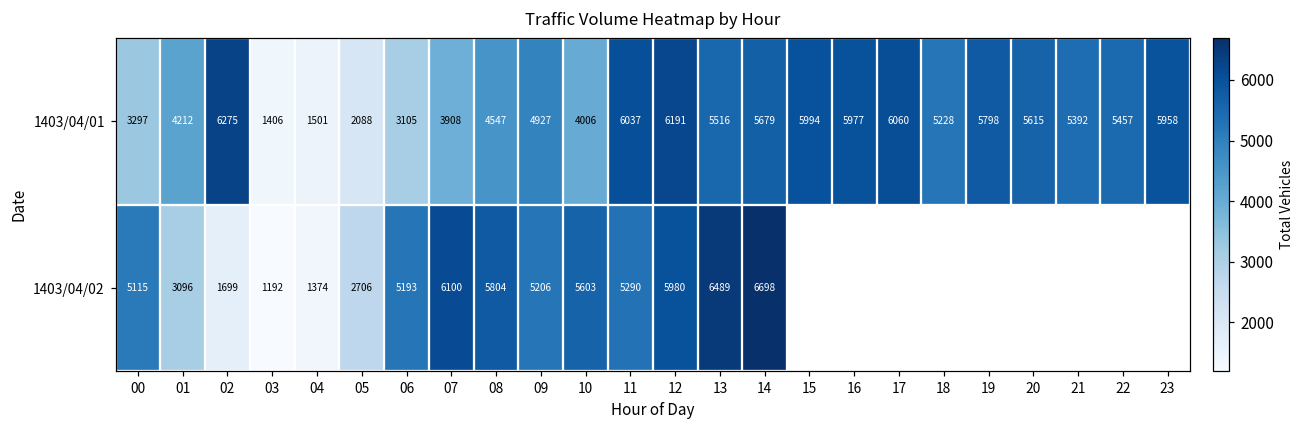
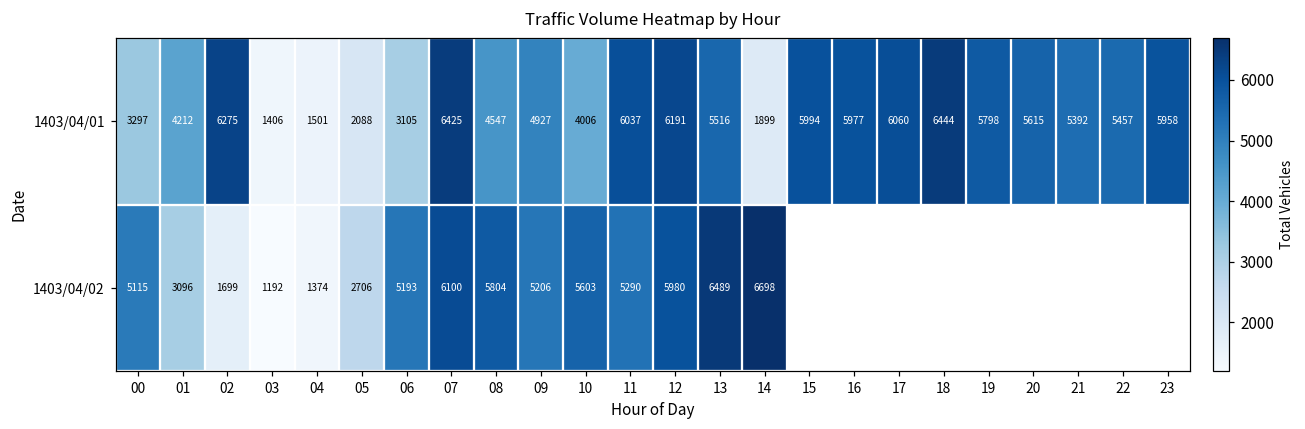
  {
    "1403/04/01": {
      "00": 3297,
      "01": 4212,
      "02": 6275,
      "03": 1406,
      "04": 1501,
      "05": 2088,
      "06": 3105,
-     "07": 3908,
+     "07": 6425,
      "08": 4547,
      "09": 4927,
      "10": 4006,
      "11": 6037,
      "12": 6191,
      "13": 5516,
-     "14": 5679,
+     "14": 1899,
      "15": 5994,
      "16": 5977,
      "17": 6060,
-     "18": 5228,
+     "18": 6444,
      "19": 5798,
      "20": 5615,
      "21": 5392,
      "22": 5457,
      "23": 5958
    },
    "1403/04/02": {
      "00": 5115,
      "01": 3096,
      "02": 1699,
      "03": 1192,
      "04": 1374,
      "05": 2706,
      "06": 5193,
      "07": 6100,
      "08": 5804,
      "09": 5206,
      "10": 5603,
      "11": 5290,
      "12": 5980,
      "13": 6489,
      "14": 6698
    }
  }
